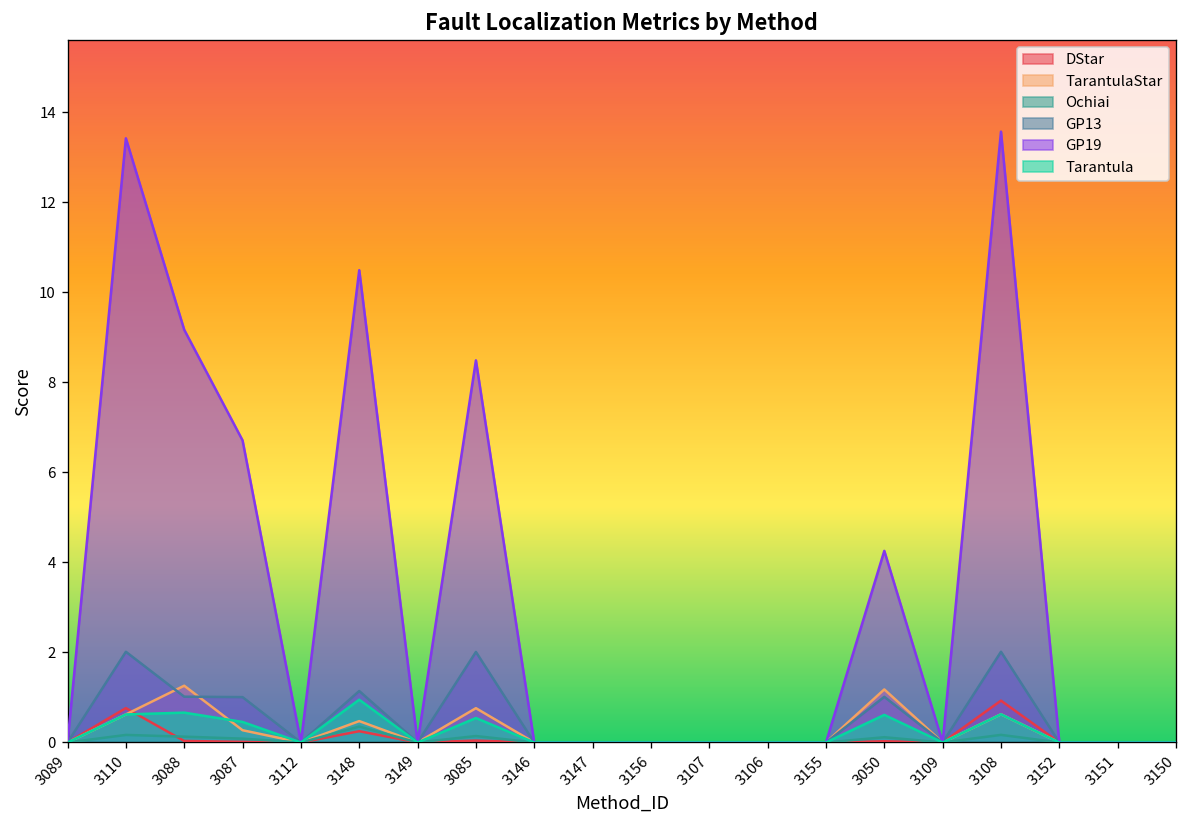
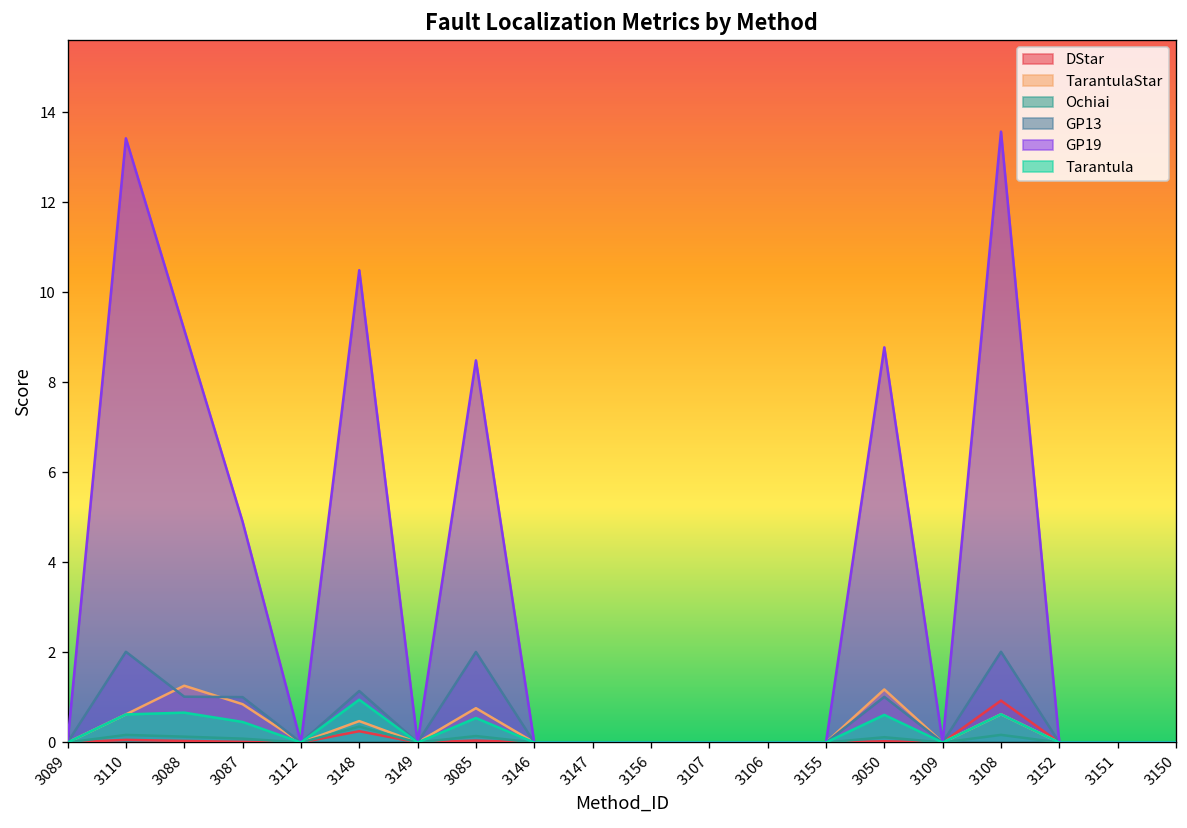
  {
    "DStar": {
-     "3110": 0.8,
+     "3110": 0.1,
      "3088": 0.0,
      "3087": 0.0,
      "3148": 0.3,
      "3085": 0.0,
      "3050": 0.0,
      "3108": 0.9
    },
    "TarantulaStar": {
      "3088": 1.3,
-     "3087": 0.3,
+     "3087": 0.9,
      "3148": 0.5,
      "3085": 0.8,
      "3050": 1.2
    },
    "GP19": {
      "3110": 13.4,
      "3088": 9.2,
-     "3087": 6.7,
+     "3087": 4.9,
      "3148": 10.5,
      "3085": 8.5,
-     "3050": 4.3,
+     "3050": 8.8,
      "3108": 13.6
    }
  }
